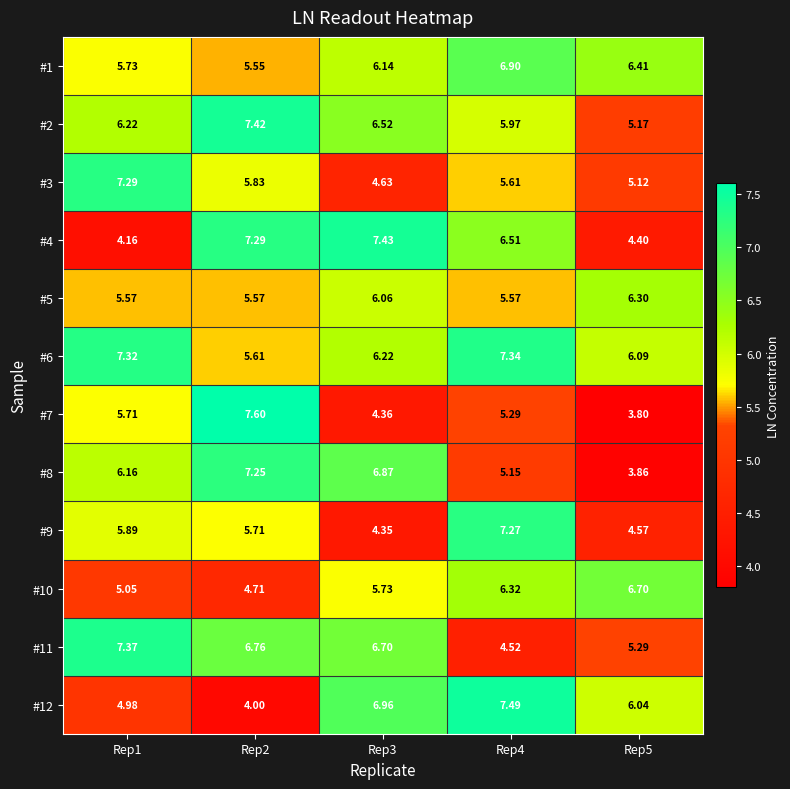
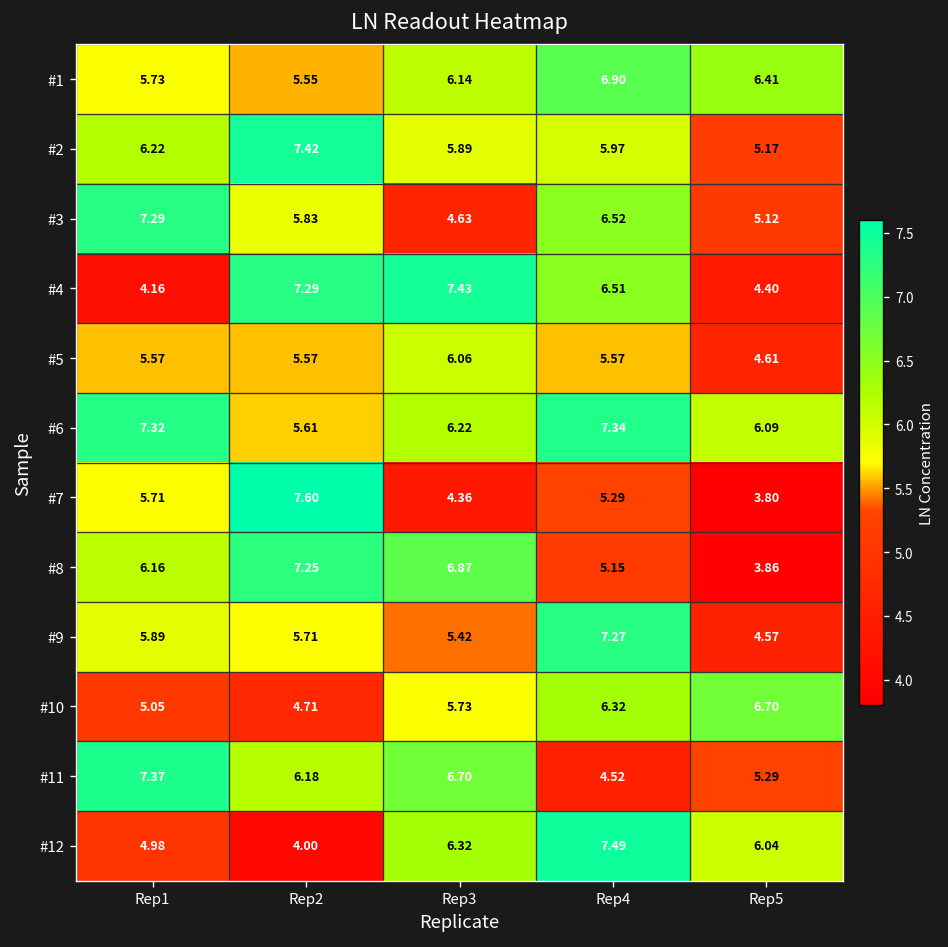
  {
    "#1": {
      "Rep1": 5.73,
      "Rep2": 5.55,
      "Rep3": 6.14,
      "Rep4": 6.90,
      "Rep5": 6.41
    },
    "#2": {
      "Rep1": 6.22,
      "Rep2": 7.42,
-     "Rep3": 6.52,
+     "Rep3": 5.89,
      "Rep4": 5.97,
      "Rep5": 5.17
    },
    "#3": {
      "Rep1": 7.29,
      "Rep2": 5.83,
      "Rep3": 4.63,
-     "Rep4": 5.61,
+     "Rep4": 6.52,
      "Rep5": 5.12
    },
    "#4": {
      "Rep1": 4.16,
      "Rep2": 7.29,
      "Rep3": 7.43,
      "Rep4": 6.51,
      "Rep5": 4.40
    },
    "#5": {
      "Rep1": 5.57,
      "Rep2": 5.57,
      "Rep3": 6.06,
      "Rep4": 5.57,
-     "Rep5": 6.30
+     "Rep5": 4.61
    },
    "#6": {
      "Rep1": 7.32,
      "Rep2": 5.61,
      "Rep3": 6.22,
      "Rep4": 7.34,
      "Rep5": 6.09
    },
    "#7": {
      "Rep1": 5.71,
      "Rep2": 7.60,
      "Rep3": 4.36,
      "Rep4": 5.29,
      "Rep5": 3.80
    },
    "#8": {
      "Rep1": 6.16,
      "Rep2": 7.25,
      "Rep3": 6.87,
      "Rep4": 5.15,
      "Rep5": 3.86
    },
    "#9": {
      "Rep1": 5.89,
      "Rep2": 5.71,
-     "Rep3": 4.35,
+     "Rep3": 5.42,
      "Rep4": 7.27,
      "Rep5": 4.57
    },
    "#10": {
      "Rep1": 5.05,
      "Rep2": 4.71,
      "Rep3": 5.73,
      "Rep4": 6.32,
      "Rep5": 6.70
    },
    "#11": {
      "Rep1": 7.37,
-     "Rep2": 6.76,
+     "Rep2": 6.18,
      "Rep3": 6.70,
      "Rep4": 4.52,
      "Rep5": 5.29
    },
    "#12": {
      "Rep1": 4.98,
      "Rep2": 4.00,
-     "Rep3": 6.96,
+     "Rep3": 6.32,
      "Rep4": 7.49,
      "Rep5": 6.04
    }
  }
